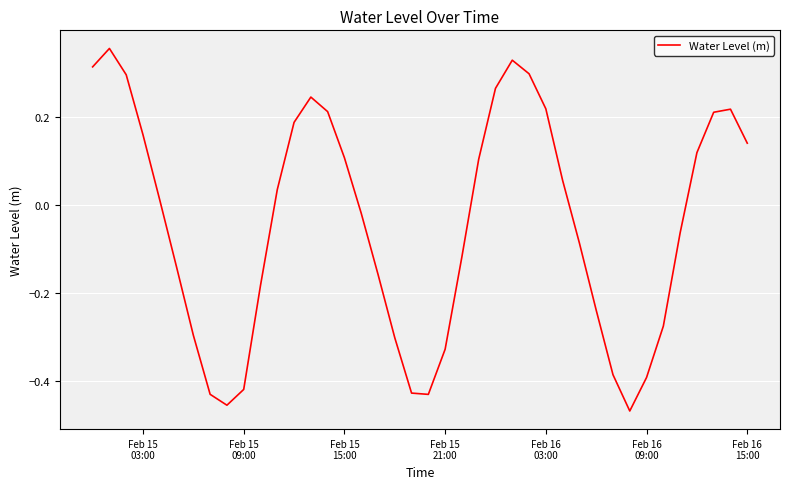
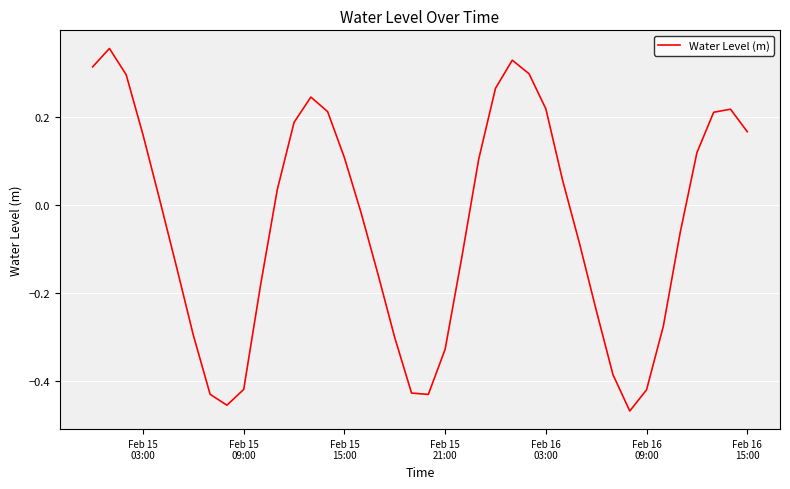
  {
    "Feb 15 03:00": 0.16,
    "Feb 15 09:00": -0.42,
    "Feb 15 15:00": 0.11,
    "Feb 15 21:00": -0.33,
    "Feb 16 03:00": 0.22,
-   "Feb 16 09:00": -0.39,
-   "Feb 16 15:00": 0.14
+   "Feb 16 09:00": -0.42,
+   "Feb 16 15:00": 0.17
  }
